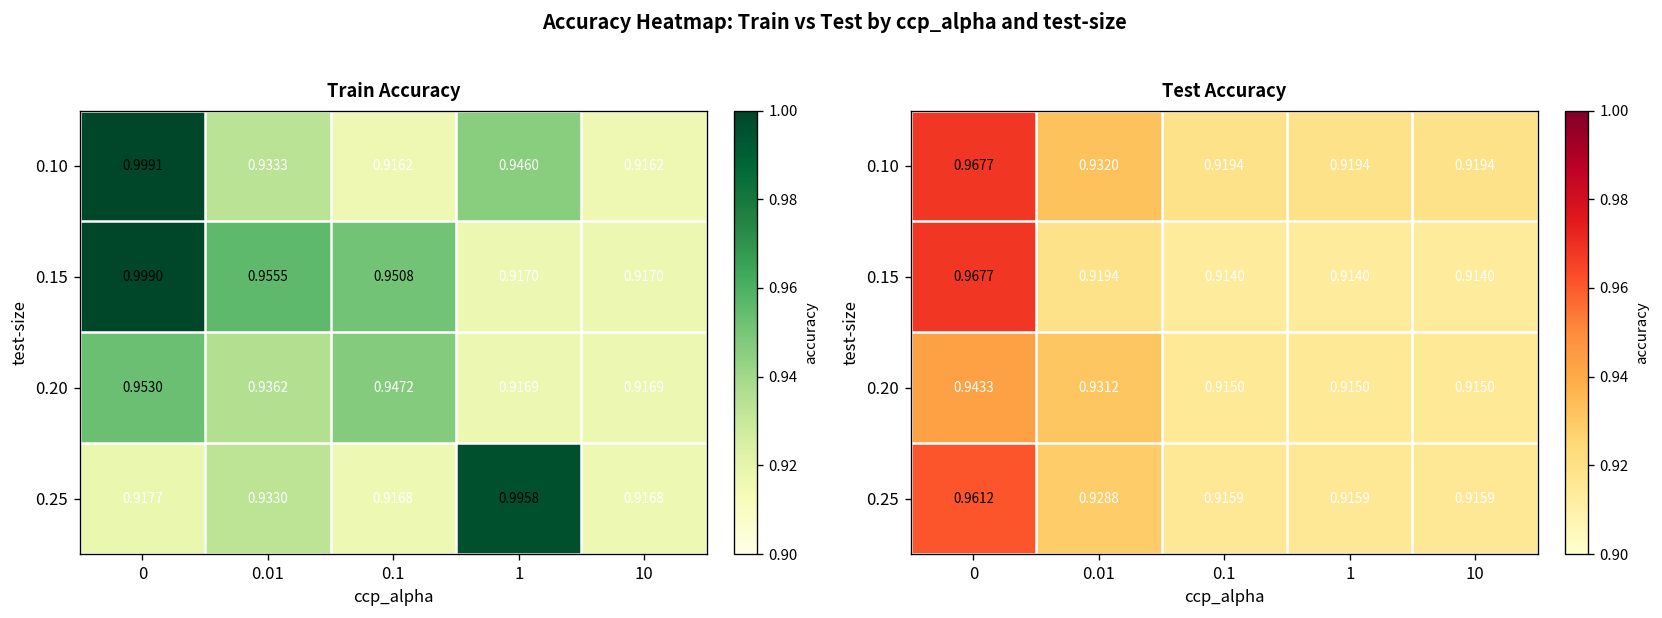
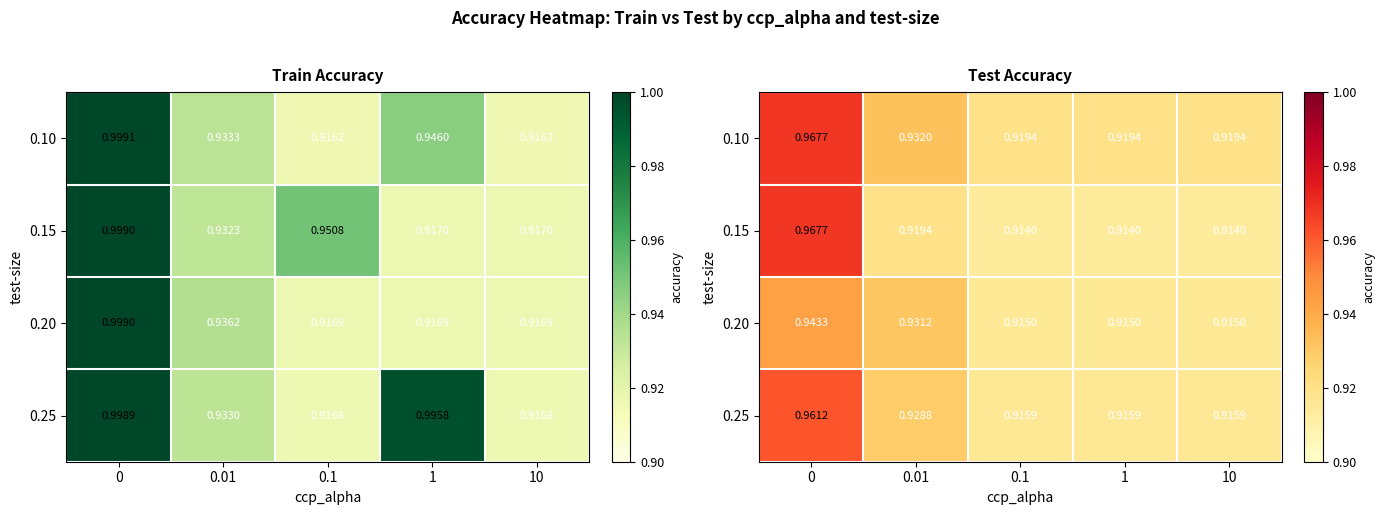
  {
    "Train Accuracy": {
      "0.10": {
        "0": 0.9991,
        "0.01": 0.9333,
        "0.1": 0.9162,
        "1": 0.9460,
        "10": 0.9162
      },
      "0.15": {
        "0": 0.9990,
-       "0.01": 0.9555,
+       "0.01": 0.9323,
        "0.1": 0.9508,
        "1": 0.9170,
        "10": 0.9170
      },
      "0.20": {
-       "0": 0.9530,
+       "0": 0.9990,
        "0.01": 0.9362,
-       "0.1": 0.9472,
+       "0.1": 0.9169,
        "1": 0.9169,
        "10": 0.9169
      },
      "0.25": {
-       "0": 0.9177,
+       "0": 0.9989,
        "0.01": 0.9330,
        "0.1": 0.9168,
        "1": 0.9958,
        "10": 0.9168
      }
    },
    "Test Accuracy": {
      "0.10": {
        "0": 0.9677,
        "0.01": 0.9320,
        "0.1": 0.9194,
        "1": 0.9194,
        "10": 0.9194
      },
      "0.15": {
        "0": 0.9677,
        "0.01": 0.9194,
        "0.1": 0.9140,
        "1": 0.9140,
        "10": 0.9140
      },
      "0.20": {
        "0": 0.9433,
        "0.01": 0.9312,
        "0.1": 0.9150,
        "1": 0.9150,
        "10": 0.9150
      },
      "0.25": {
        "0": 0.9612,
        "0.01": 0.9288,
        "0.1": 0.9159,
        "1": 0.9159,
        "10": 0.9159
      }
    }
  }
